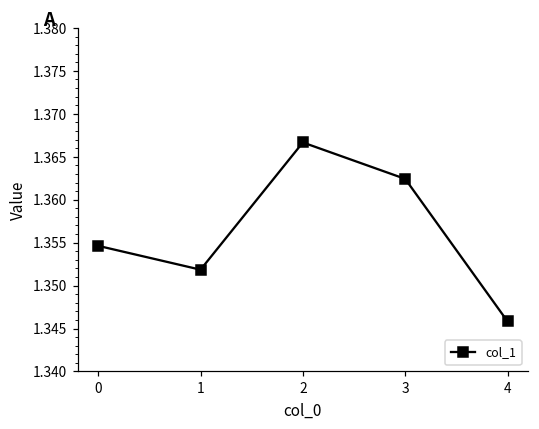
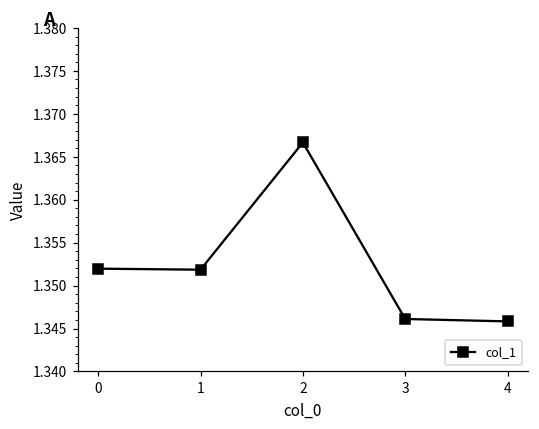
  {
-   "0": 1.355,
+   "0": 1.352,
    "1": 1.352,
    "2": 1.367,
-   "3": 1.362,
+   "3": 1.346,
    "4": 1.346
  }
